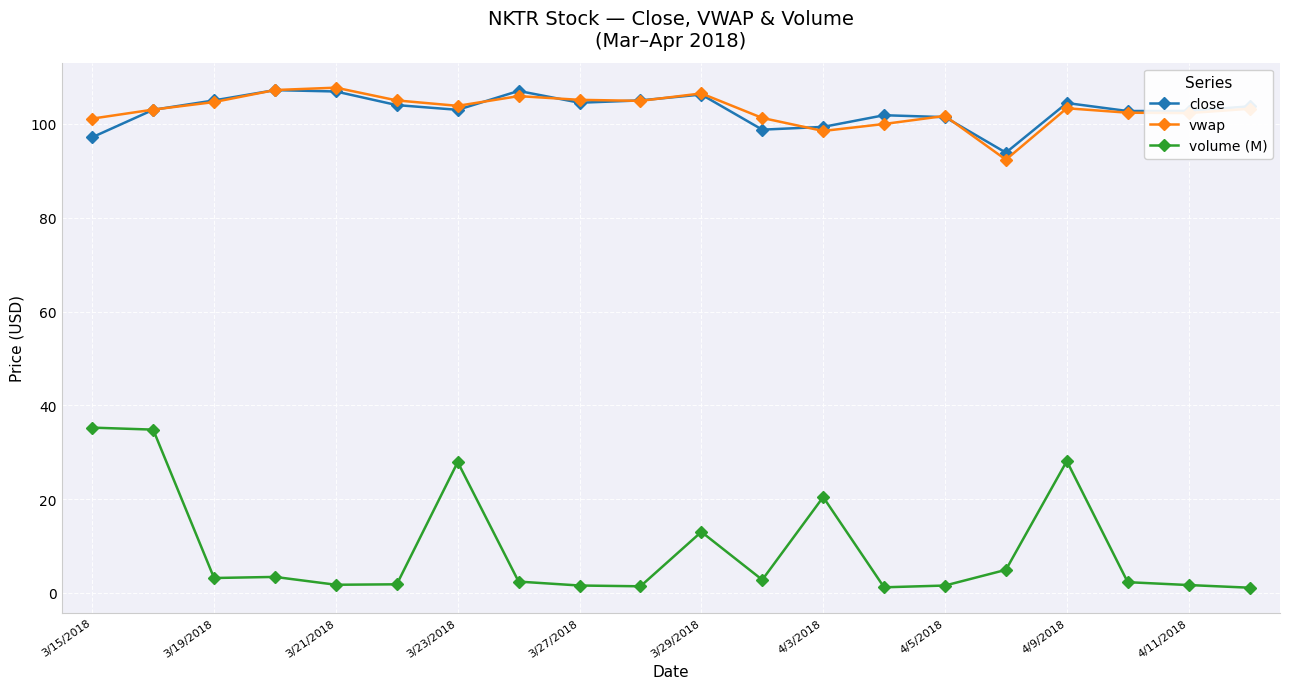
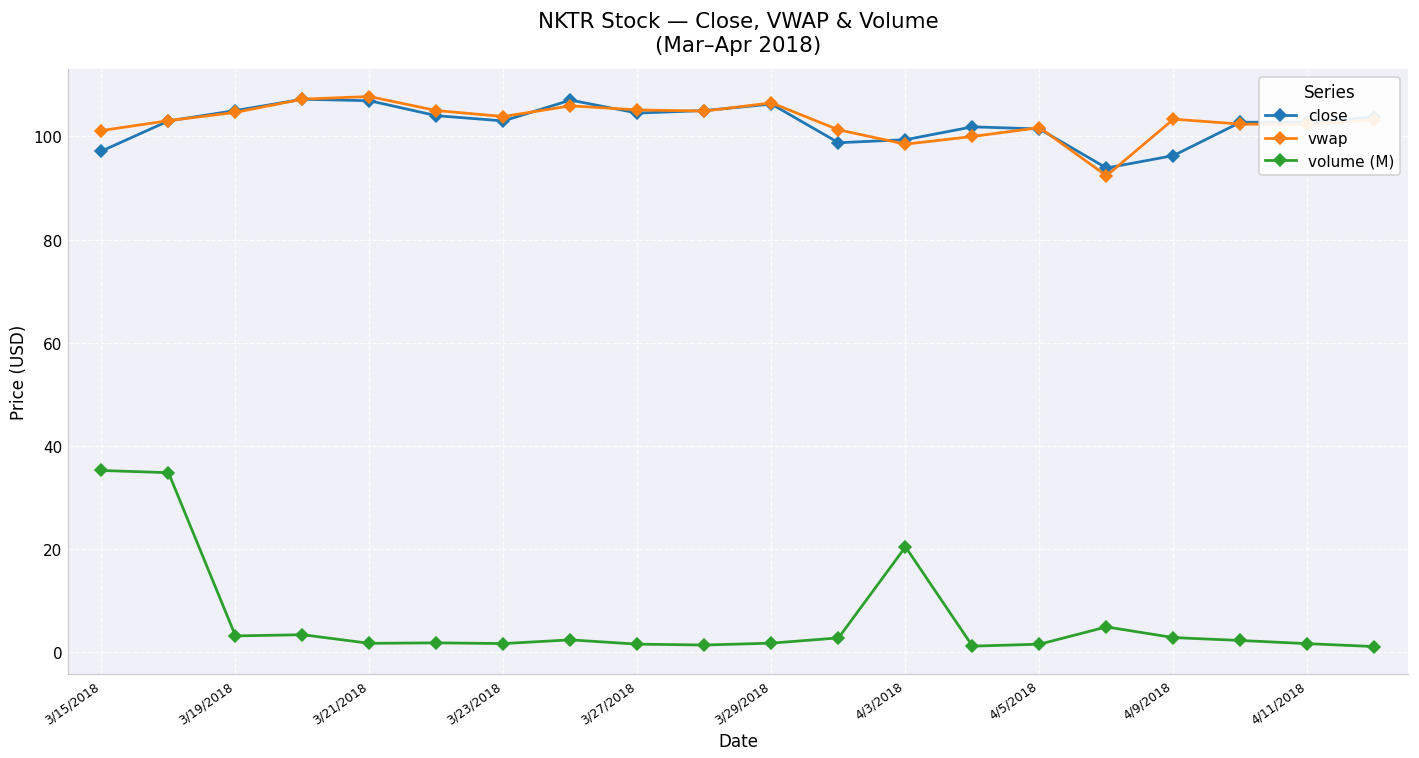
  {
    "close": {
      "3/15/2018": 97,
      "3/21/2018": 107,
      "3/23/2018": 103,
      "3/27/2018": 105,
      "4/3/2018": 99,
-     "4/9/2018": 104
+     "4/9/2018": 96
    },
    "vwap": {
      "3/15/2018": 101,
      "3/21/2018": 108,
      "3/23/2018": 104,
      "3/27/2018": 105,
      "4/3/2018": 98,
      "4/9/2018": 103
    },
    "volume (M)": {
      "3/15/2018": 35,
      "3/19/2018": 3,
      "3/21/2018": 2,
-     "3/23/2018": 28,
+     "3/23/2018": 2,
      "3/27/2018": 2,
-     "3/29/2018": 13,
+     "3/29/2018": 2,
      "4/3/2018": 20,
      "4/5/2018": 2,
-     "4/9/2018": 28,
+     "4/9/2018": 3,
      "4/11/2018": 2
    }
  }
